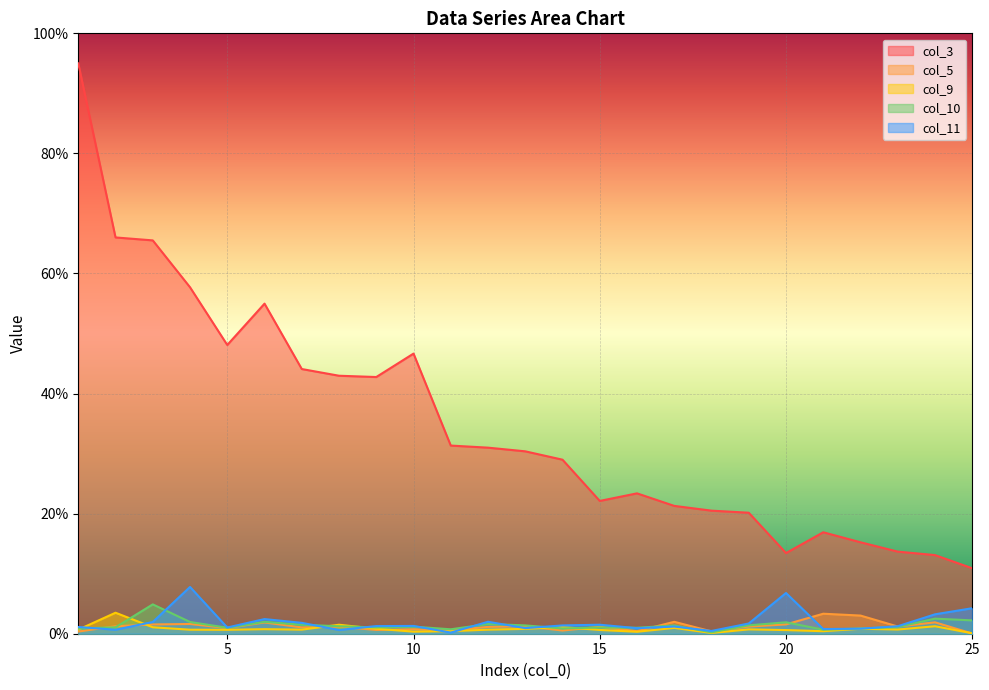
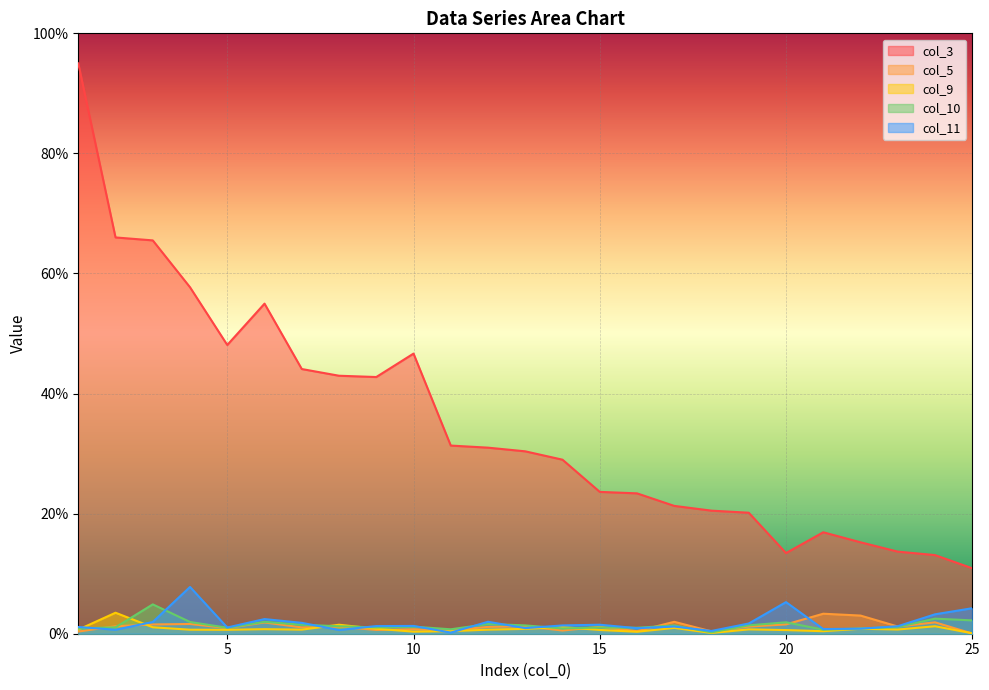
  {
    "col_3": {
      "5": "48%",
      "10": "47%",
-     "15": "22%",
+     "15": "24%",
      "20": "13%",
      "25": "11%"
    },
    "col_10": {
      "25": "2%"
    },
    "col_11": {
-     "20": "7%",
+     "20": "5%",
      "25": "4%"
    }
  }
